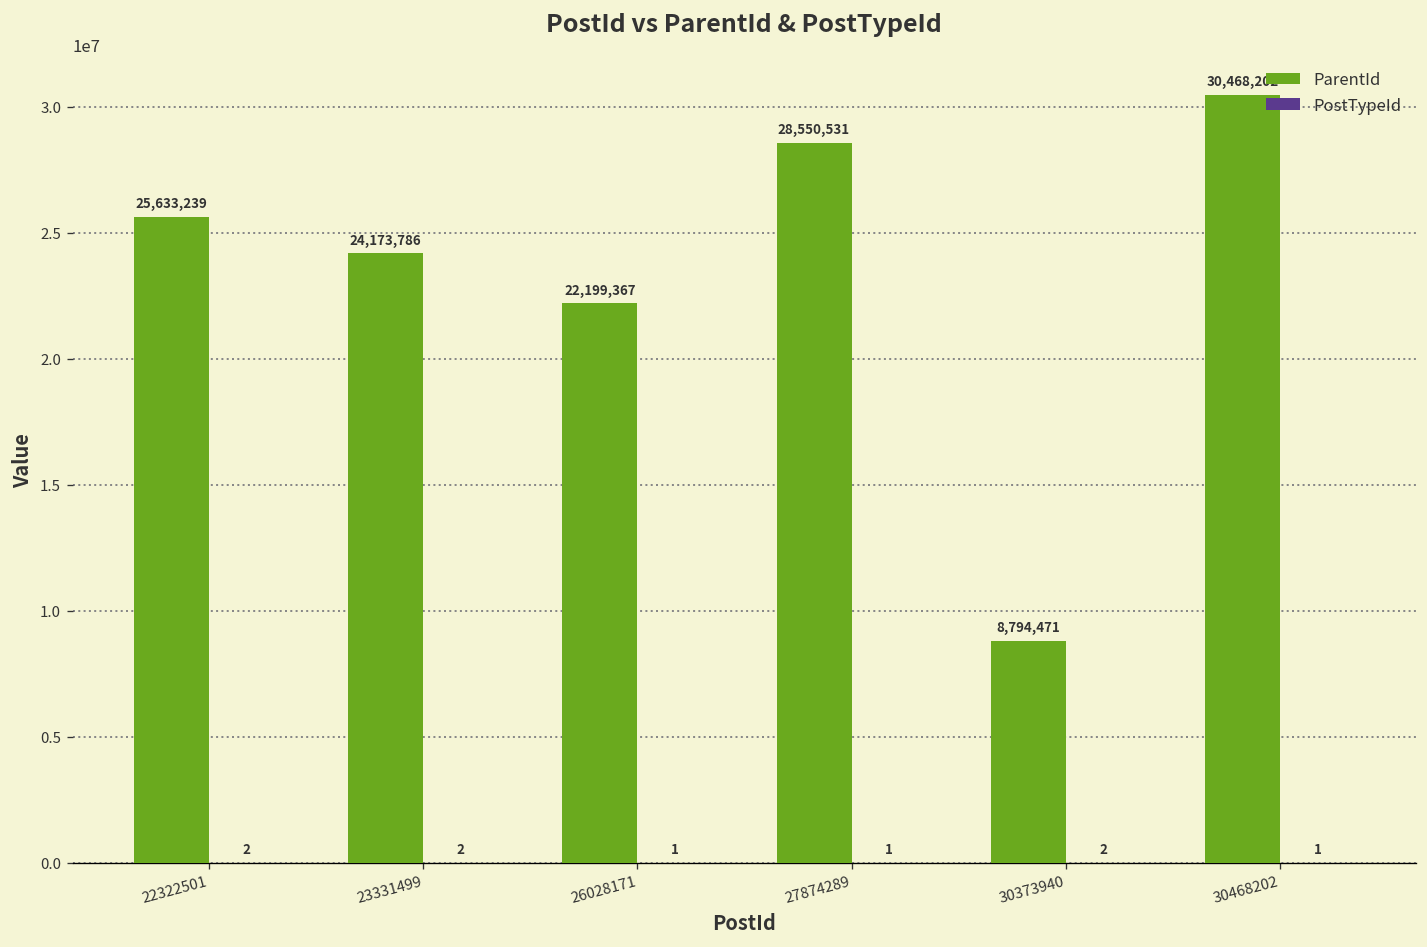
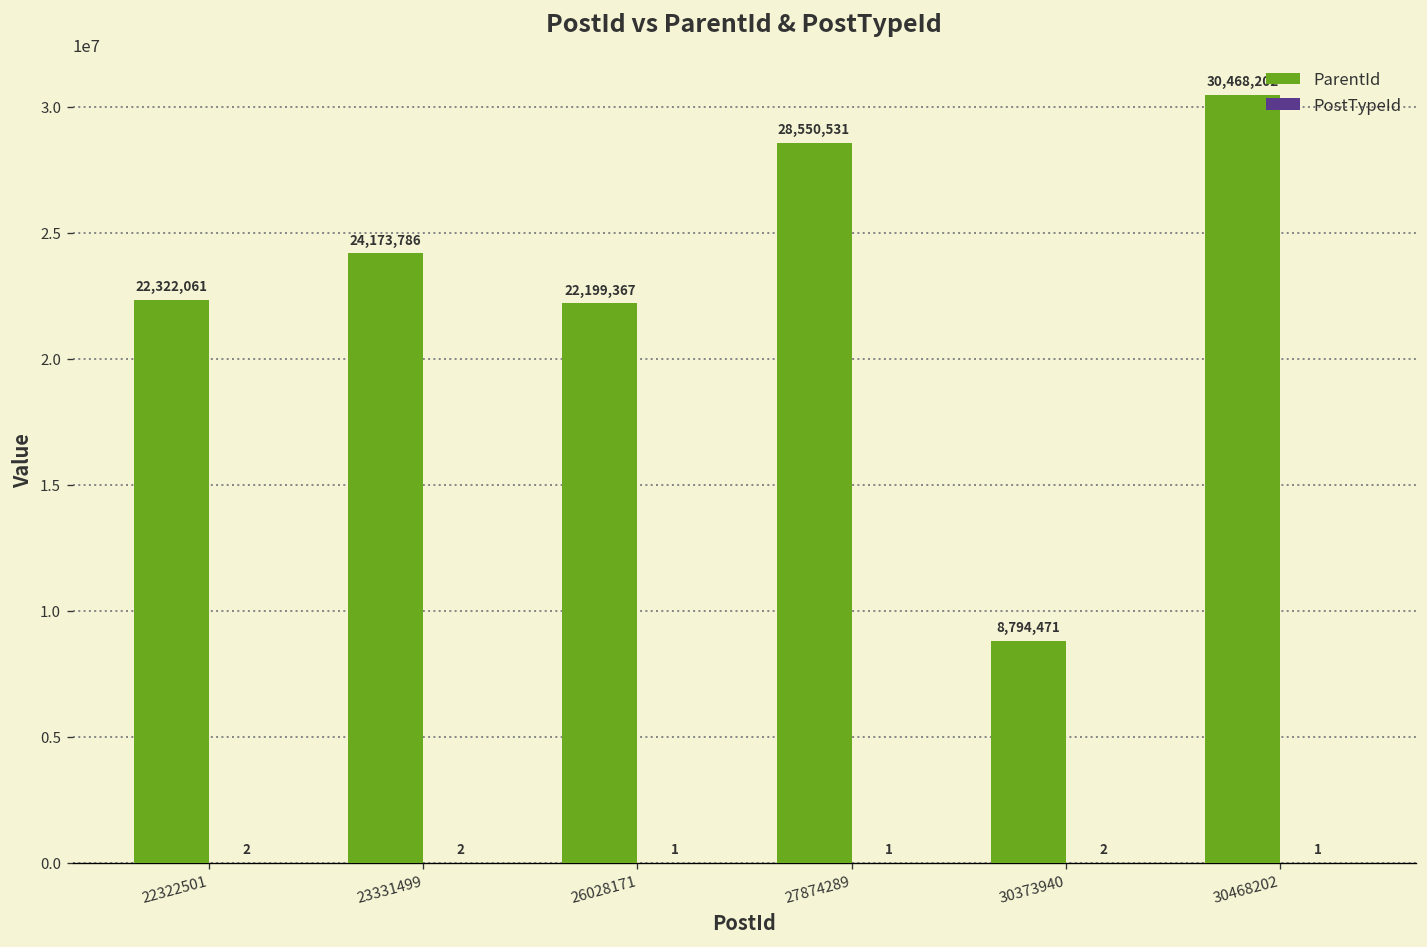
  {
    "ParentId": {
-     "22322501": "25,633,239",
+     "22322501": "22,322,061",
      "23331499": "24,173,786",
      "26028171": "22,199,367",
      "27874289": "28,550,531",
      "30373940": "8,794,471",
      "30468202": "30,468,202"
    },
    "PostTypeId": {
      "22322501": "2",
      "23331499": "2",
      "26028171": "1",
      "27874289": "1",
      "30373940": "2",
      "30468202": "1"
    }
  }
